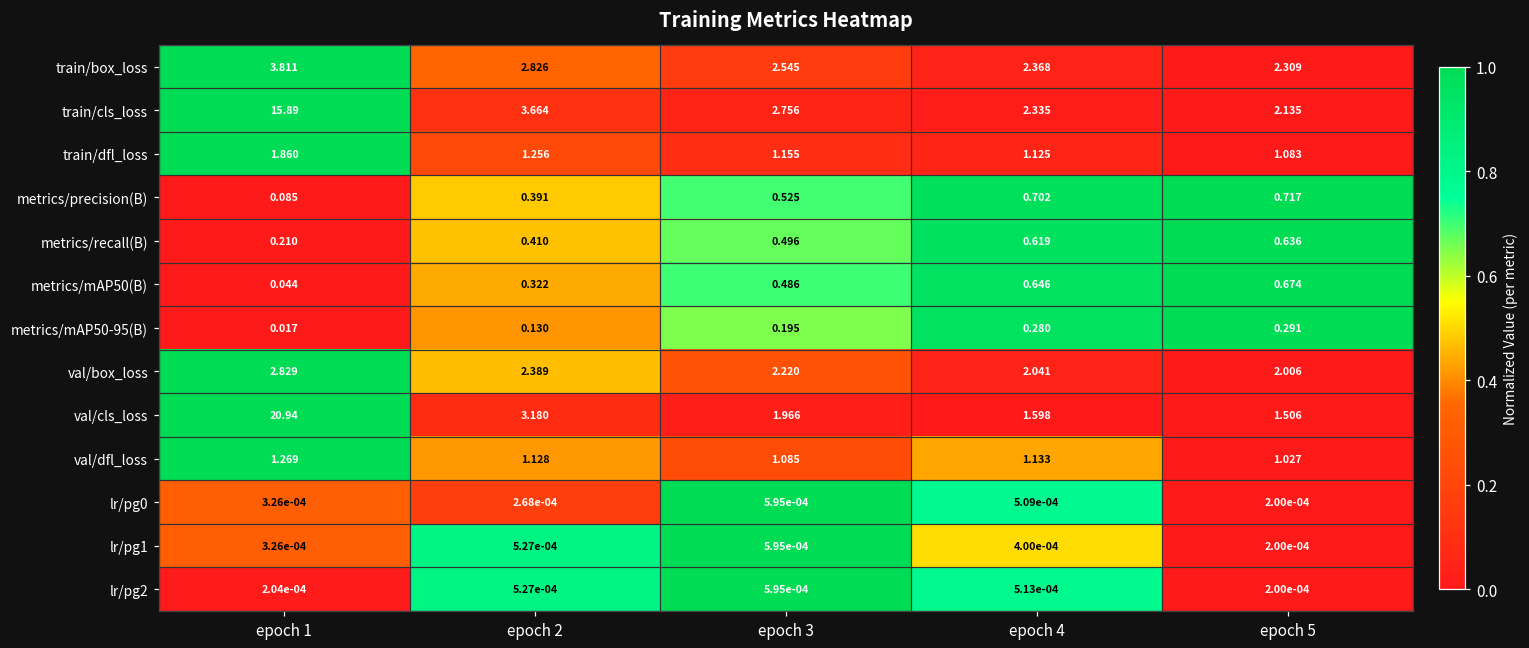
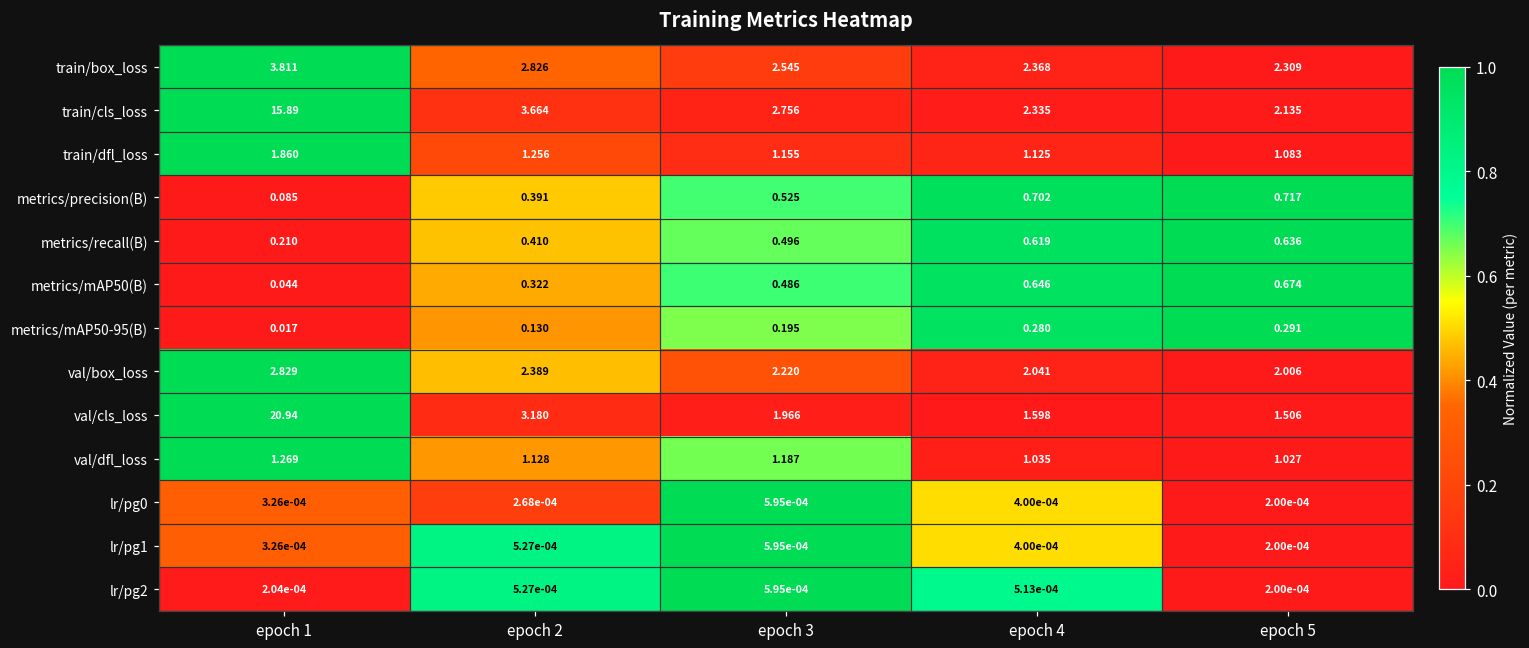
  {
    "train/box_loss": {
      "epoch 1": "3.811",
      "epoch 2": "2.826",
      "epoch 3": "2.545",
      "epoch 4": "2.368",
      "epoch 5": "2.309"
    },
    "train/cls_loss": {
      "epoch 1": "15.89",
      "epoch 2": "3.664",
      "epoch 3": "2.756",
      "epoch 4": "2.335",
      "epoch 5": "2.135"
    },
    "train/dfl_loss": {
      "epoch 1": "1.860",
      "epoch 2": "1.256",
      "epoch 3": "1.155",
      "epoch 4": "1.125",
      "epoch 5": "1.083"
    },
    "metrics/precision(B)": {
      "epoch 1": "0.085",
      "epoch 2": "0.391",
      "epoch 3": "0.525",
      "epoch 4": "0.702",
      "epoch 5": "0.717"
    },
    "metrics/recall(B)": {
      "epoch 1": "0.210",
      "epoch 2": "0.410",
      "epoch 3": "0.496",
      "epoch 4": "0.619",
      "epoch 5": "0.636"
    },
    "metrics/mAP50(B)": {
      "epoch 1": "0.044",
      "epoch 2": "0.322",
      "epoch 3": "0.486",
      "epoch 4": "0.646",
      "epoch 5": "0.674"
    },
    "metrics/mAP50-95(B)": {
      "epoch 1": "0.017",
      "epoch 2": "0.130",
      "epoch 3": "0.195",
      "epoch 4": "0.280",
      "epoch 5": "0.291"
    },
    "val/box_loss": {
      "epoch 1": "2.829",
      "epoch 2": "2.389",
      "epoch 3": "2.220",
      "epoch 4": "2.041",
      "epoch 5": "2.006"
    },
    "val/cls_loss": {
      "epoch 1": "20.94",
      "epoch 2": "3.180",
      "epoch 3": "1.966",
      "epoch 4": "1.598",
      "epoch 5": "1.506"
    },
    "val/dfl_loss": {
      "epoch 1": "1.269",
      "epoch 2": "1.128",
-     "epoch 3": "1.085",
-     "epoch 4": "1.133",
+     "epoch 3": "1.187",
+     "epoch 4": "1.035",
      "epoch 5": "1.027"
    },
    "lr/pg0": {
      "epoch 1": "3.26e-04",
      "epoch 2": "2.68e-04",
      "epoch 3": "5.95e-04",
-     "epoch 4": "5.09e-04",
+     "epoch 4": "4.00e-04",
      "epoch 5": "2.00e-04"
    },
    "lr/pg1": {
      "epoch 1": "3.26e-04",
      "epoch 2": "5.27e-04",
      "epoch 3": "5.95e-04",
      "epoch 4": "4.00e-04",
      "epoch 5": "2.00e-04"
    },
    "lr/pg2": {
      "epoch 1": "2.04e-04",
      "epoch 2": "5.27e-04",
      "epoch 3": "5.95e-04",
      "epoch 4": "5.13e-04",
      "epoch 5": "2.00e-04"
    }
  }
